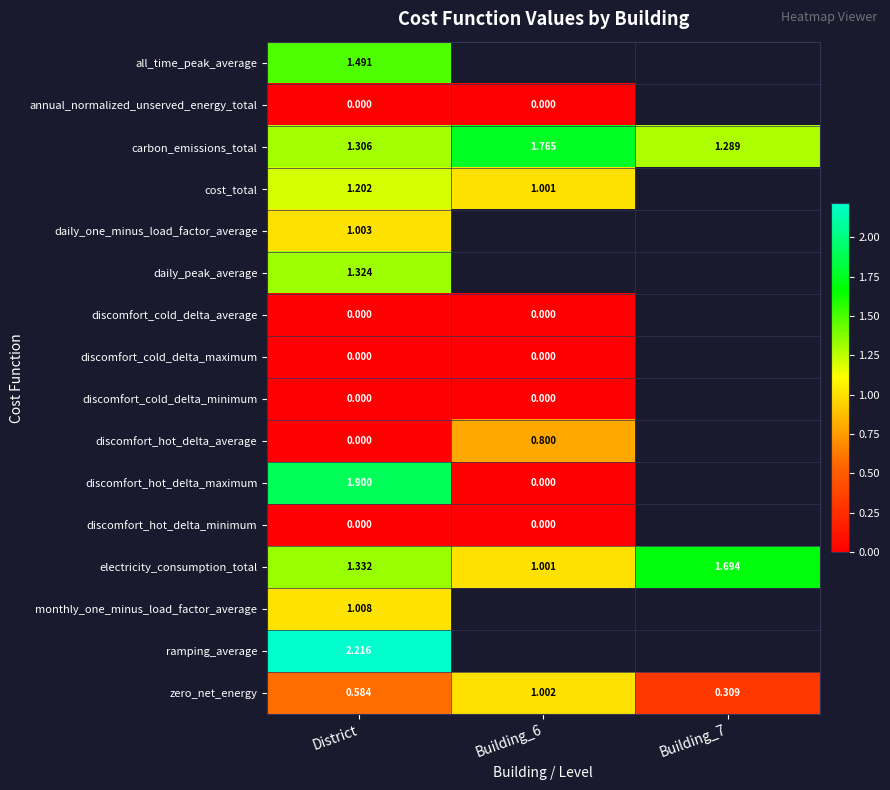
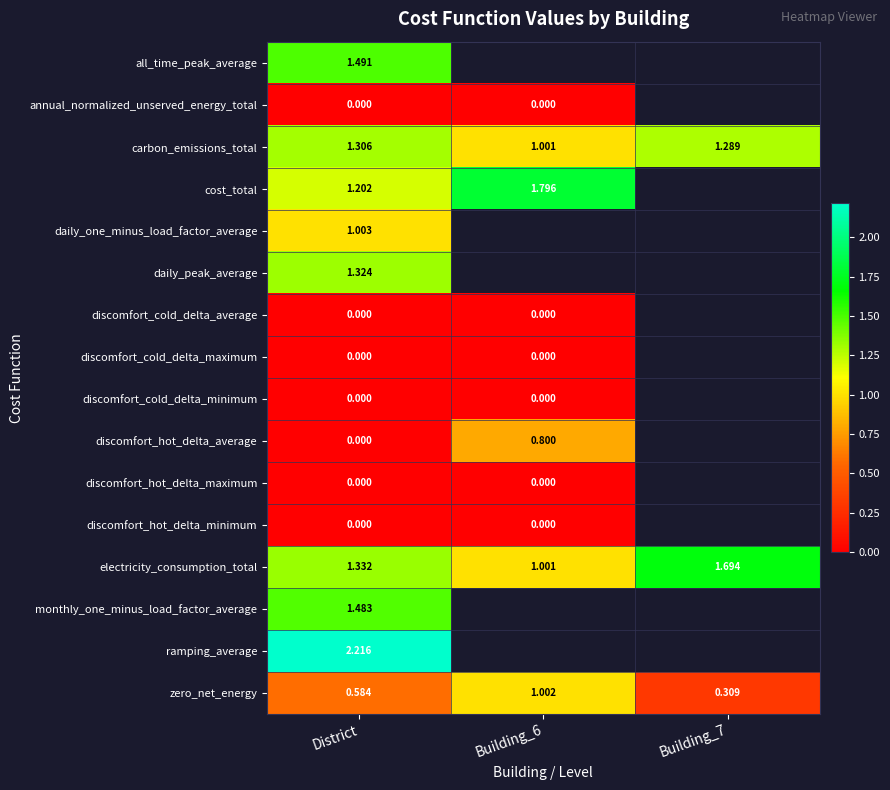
  {
    "all_time_peak_average": {
      "District": 1.491
    },
    "annual_normalized_unserved_energy_total": {
      "District": 0.000,
      "Building_6": 0.000
    },
    "carbon_emissions_total": {
      "District": 1.306,
-     "Building_6": 1.765,
+     "Building_6": 1.001,
      "Building_7": 1.289
    },
    "cost_total": {
      "District": 1.202,
-     "Building_6": 1.001
+     "Building_6": 1.796
    },
    "daily_one_minus_load_factor_average": {
      "District": 1.003
    },
    "daily_peak_average": {
      "District": 1.324
    },
    "discomfort_cold_delta_average": {
      "District": 0.000,
      "Building_6": 0.000
    },
    "discomfort_cold_delta_maximum": {
      "District": 0.000,
      "Building_6": 0.000
    },
    "discomfort_cold_delta_minimum": {
      "District": 0.000,
      "Building_6": 0.000
    },
    "discomfort_hot_delta_average": {
      "District": 0.000,
      "Building_6": 0.800
    },
    "discomfort_hot_delta_maximum": {
-     "District": 1.900,
+     "District": 0.000,
      "Building_6": 0.000
    },
    "discomfort_hot_delta_minimum": {
      "District": 0.000,
      "Building_6": 0.000
    },
    "electricity_consumption_total": {
      "District": 1.332,
      "Building_6": 1.001,
      "Building_7": 1.694
    },
    "monthly_one_minus_load_factor_average": {
-     "District": 1.008
+     "District": 1.483
    },
    "ramping_average": {
      "District": 2.216
    },
    "zero_net_energy": {
      "District": 0.584,
      "Building_6": 1.002,
      "Building_7": 0.309
    }
  }
